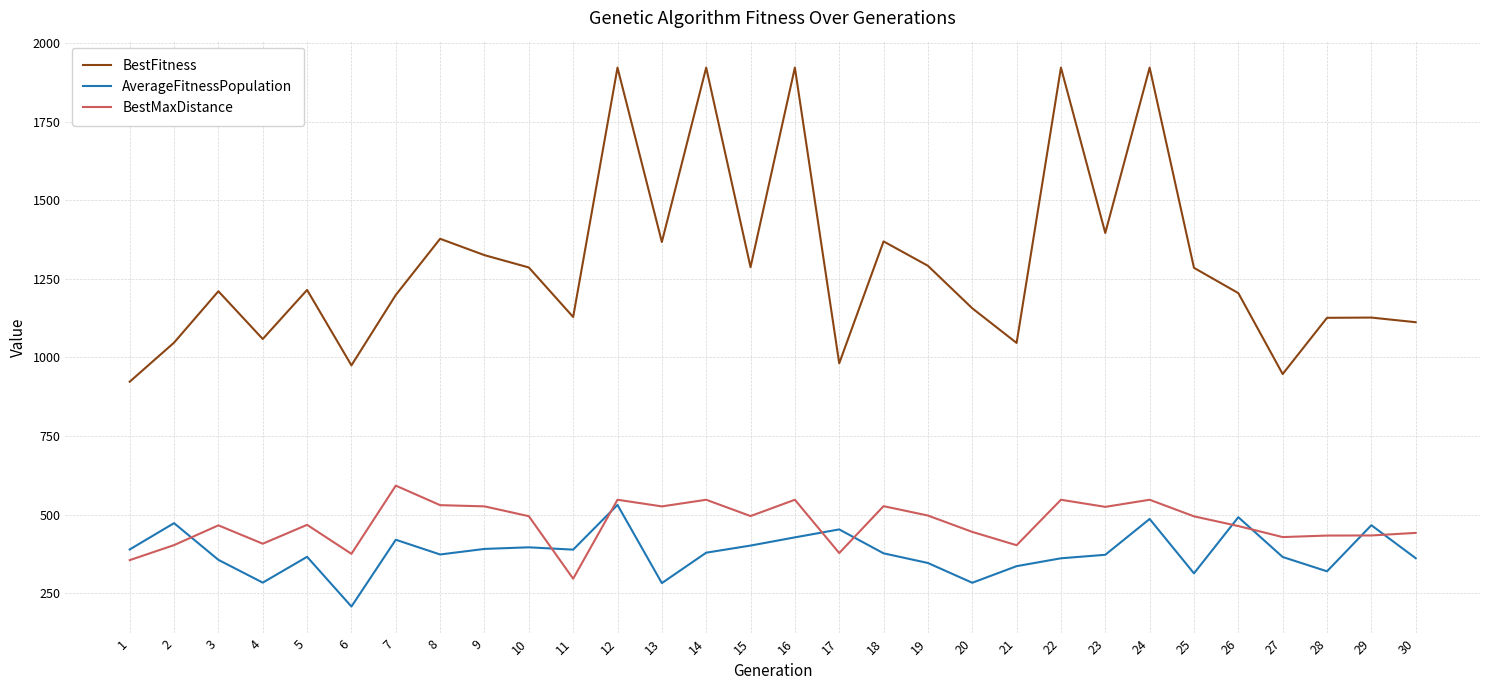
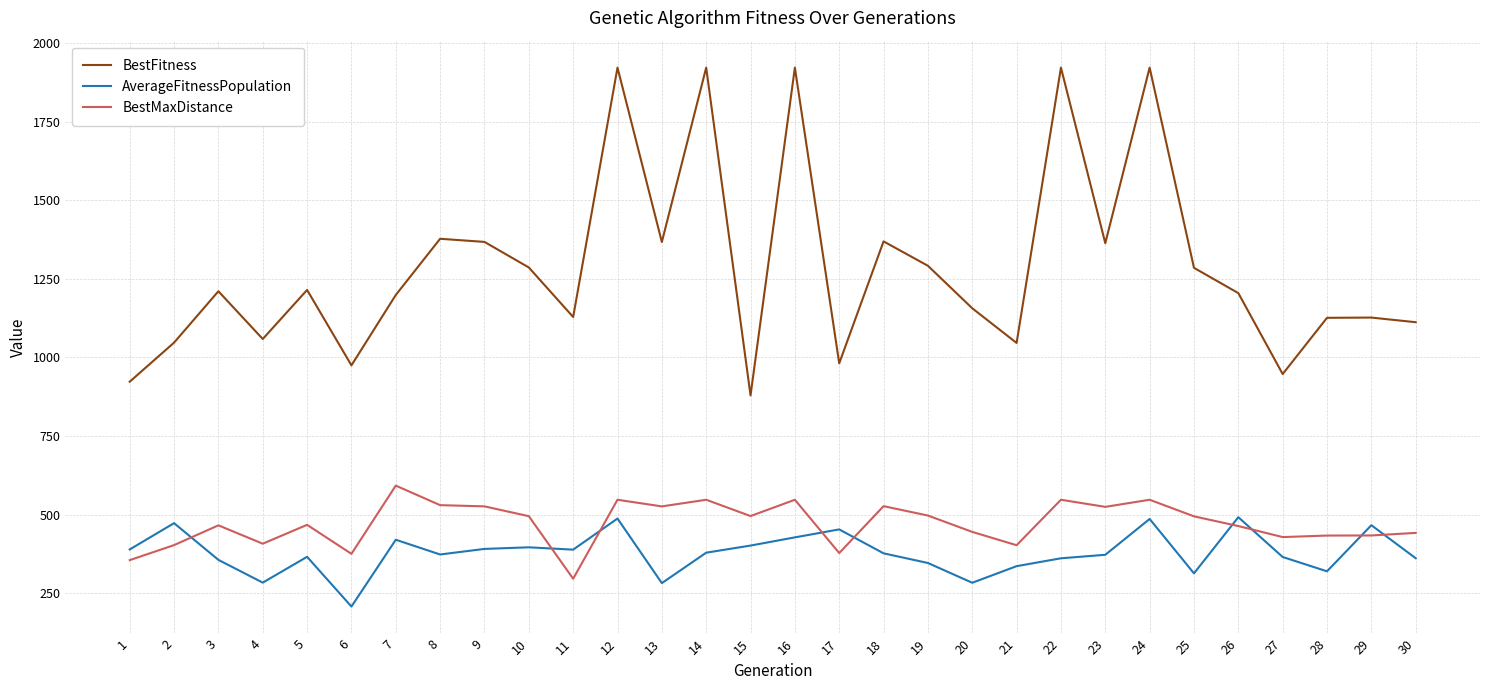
  {
    "BestFitness": {
      "1": 920,
      "2": 1050,
      "3": 1210,
      "4": 1060,
      "5": 1210,
      "6": 970,
      "7": 1200,
      "8": 1380,
-     "9": 1330,
+     "9": 1370,
      "10": 1290,
      "11": 1130,
      "12": 1920,
      "13": 1370,
      "14": 1920,
-     "15": 1290,
+     "15": 880,
      "16": 1920,
      "17": 980,
      "18": 1370,
      "19": 1290,
      "20": 1160,
      "21": 1050,
      "22": 1920,
-     "23": 1400,
+     "23": 1360,
      "24": 1920,
      "25": 1290,
      "26": 1200,
      "27": 950,
      "28": 1130,
      "29": 1130,
      "30": 1110
    },
    "AverageFitnessPopulation": {
      "1": 390,
      "2": 470,
      "3": 360,
      "4": 280,
      "5": 370,
      "6": 210,
      "7": 420,
      "8": 370,
      "9": 390,
      "10": 400,
      "11": 390,
-     "12": 530,
+     "12": 490,
      "13": 280,
      "14": 380,
      "15": 400,
      "16": 430,
      "17": 450,
      "18": 380,
      "19": 350,
      "20": 280,
      "21": 340,
      "22": 360,
      "23": 370,
      "24": 490,
      "25": 310,
      "26": 490,
      "27": 360,
      "28": 320,
      "29": 470,
      "30": 360
    },
    "BestMaxDistance": {
      "1": 350,
      "2": 400,
      "3": 470,
      "4": 410,
      "5": 470,
      "6": 370,
      "7": 590,
      "8": 530,
      "9": 530,
      "10": 490,
      "11": 300,
      "12": 550,
      "13": 530,
      "14": 550,
      "15": 500,
      "16": 550,
      "17": 380,
      "18": 530,
      "19": 500,
      "20": 440,
      "21": 400,
      "22": 550,
      "23": 520,
      "24": 550,
      "25": 490,
      "26": 460,
      "27": 430,
      "28": 430,
      "29": 430,
      "30": 440
    }
  }
